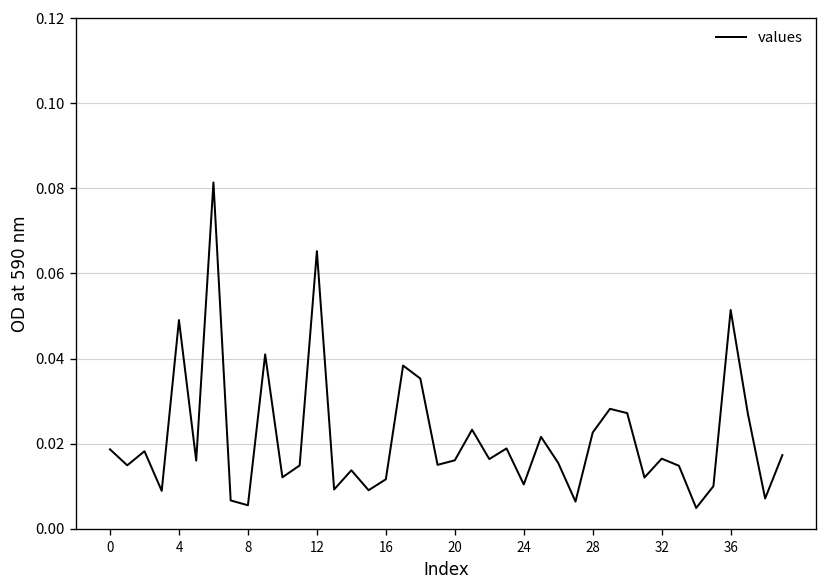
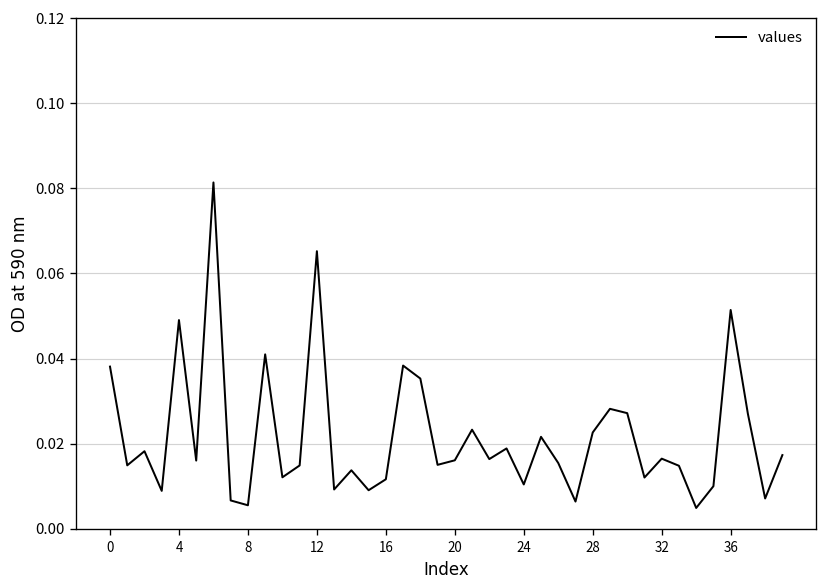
  {
-   "0": 0.019,
+   "0": 0.038,
    "4": 0.049,
    "8": 0.006,
    "12": 0.065,
    "16": 0.012,
    "20": 0.016,
    "24": 0.010,
    "28": 0.023,
    "32": 0.016,
    "36": 0.051
  }
